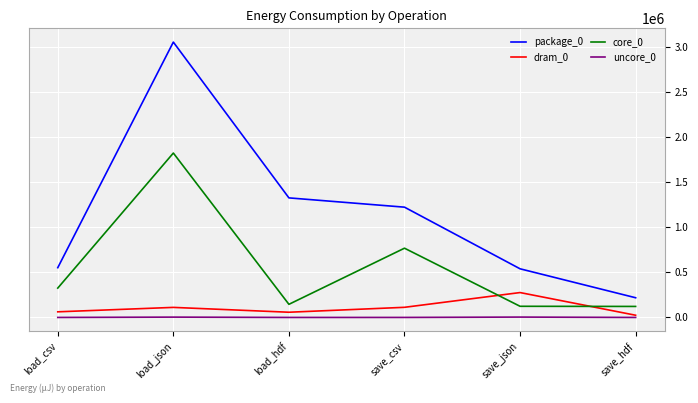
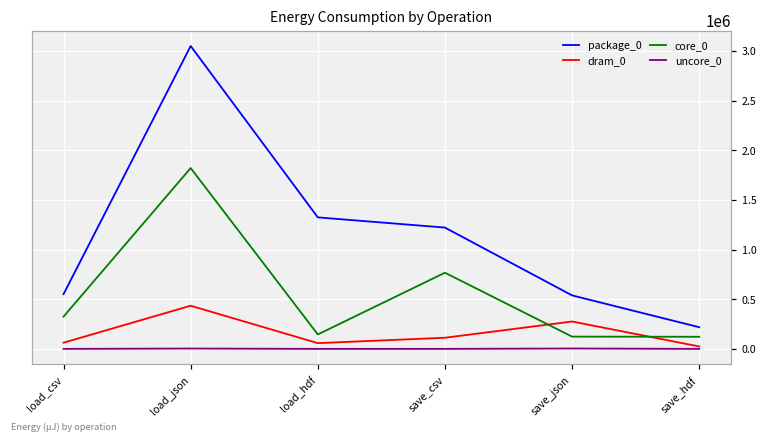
  {
    "package_0": {
      "load_csv": 600000,
      "load_json": 3100000,
      "load_hdf": 1300000,
      "save_csv": 1200000,
      "save_json": 500000,
      "save_hdf": 200000
    },
    "dram_0": {
      "load_csv": 100000,
-     "load_json": 100000,
+     "load_json": 400000,
      "load_hdf": 100000,
      "save_csv": 100000,
      "save_json": 300000
    },
    "core_0": {
      "load_csv": 300000,
      "load_json": 1800000,
      "load_hdf": 100000,
      "save_csv": 800000,
      "save_json": 100000,
      "save_hdf": 100000
    },
    "uncore_0": {
      "load_csv": 0,
      "load_json": 0,
      "load_hdf": 0,
      "save_csv": 0,
      "save_json": 0
    }
  }
